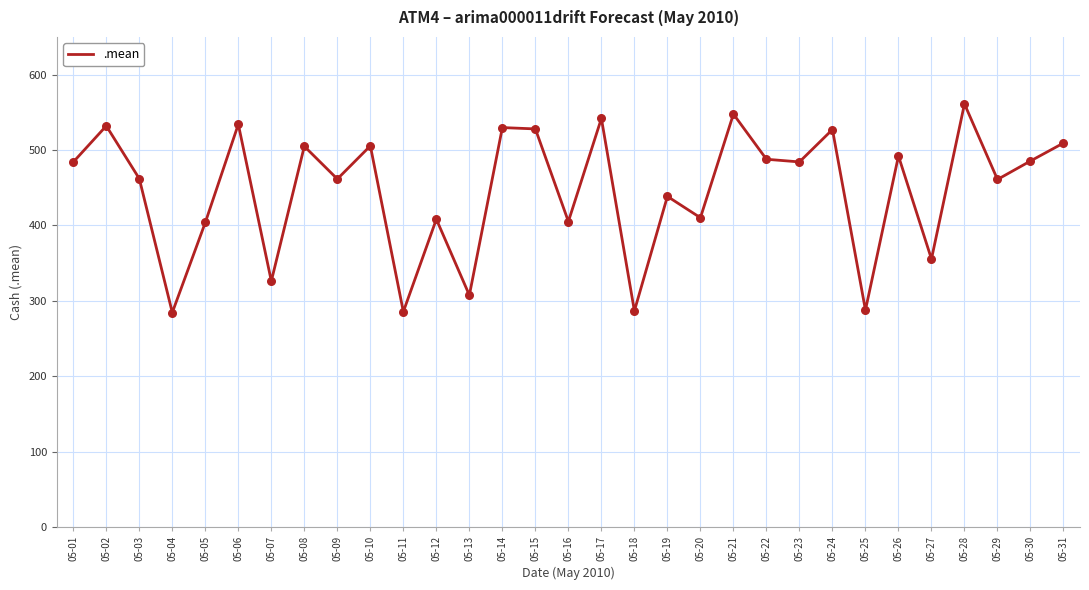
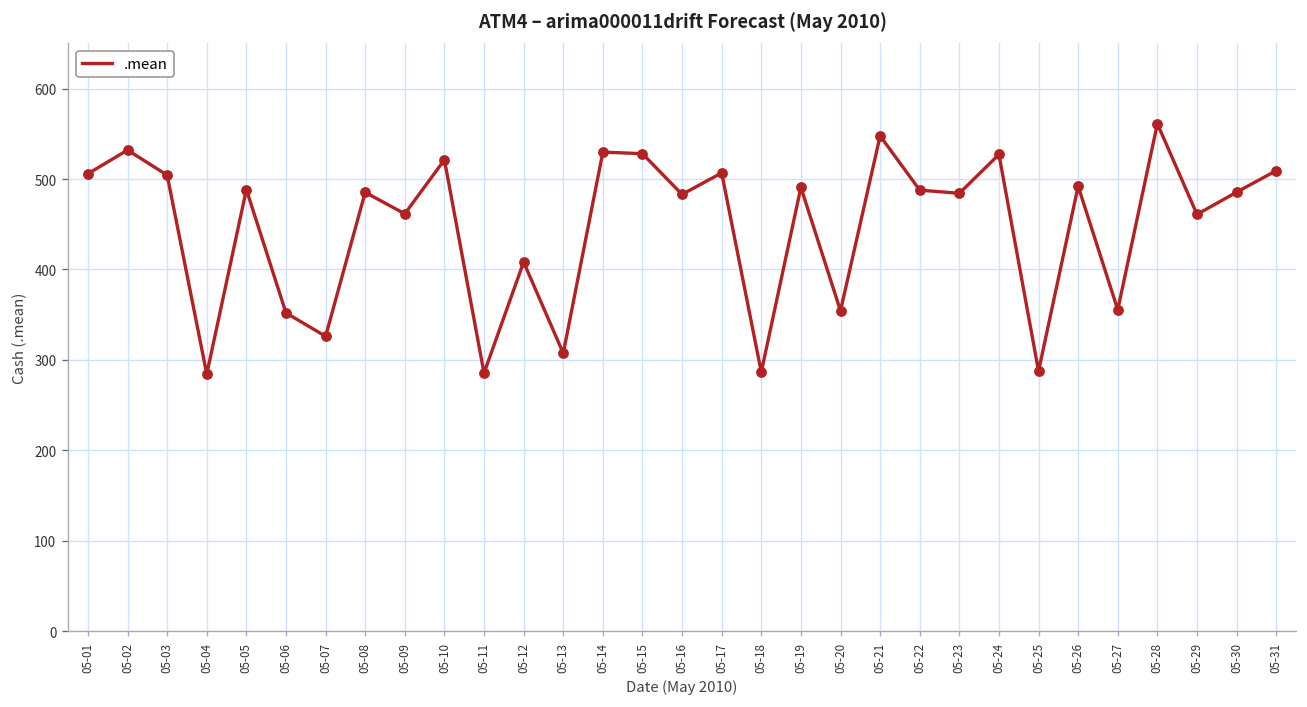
  {
-   "05-01": 480,
+   "05-01": 510,
    "05-02": 530,
-   "05-03": 460,
+   "05-03": 500,
    "05-04": 280,
-   "05-05": 400,
-   "05-06": 530,
+   "05-05": 490,
+   "05-06": 350,
    "05-07": 330,
-   "05-08": 500,
+   "05-08": 490,
    "05-09": 460,
-   "05-10": 510,
+   "05-10": 520,
    "05-11": 290,
    "05-12": 410,
    "05-13": 310,
    "05-14": 530,
    "05-15": 530,
-   "05-16": 410,
-   "05-17": 540,
+   "05-16": 480,
+   "05-17": 510,
    "05-18": 290,
-   "05-19": 440,
-   "05-20": 410,
+   "05-19": 490,
+   "05-20": 350,
    "05-21": 550,
    "05-22": 490,
    "05-23": 480,
    "05-24": 530,
    "05-25": 290,
    "05-26": 490,
    "05-27": 360,
    "05-28": 560,
    "05-29": 460,
    "05-30": 490,
    "05-31": 510
  }
